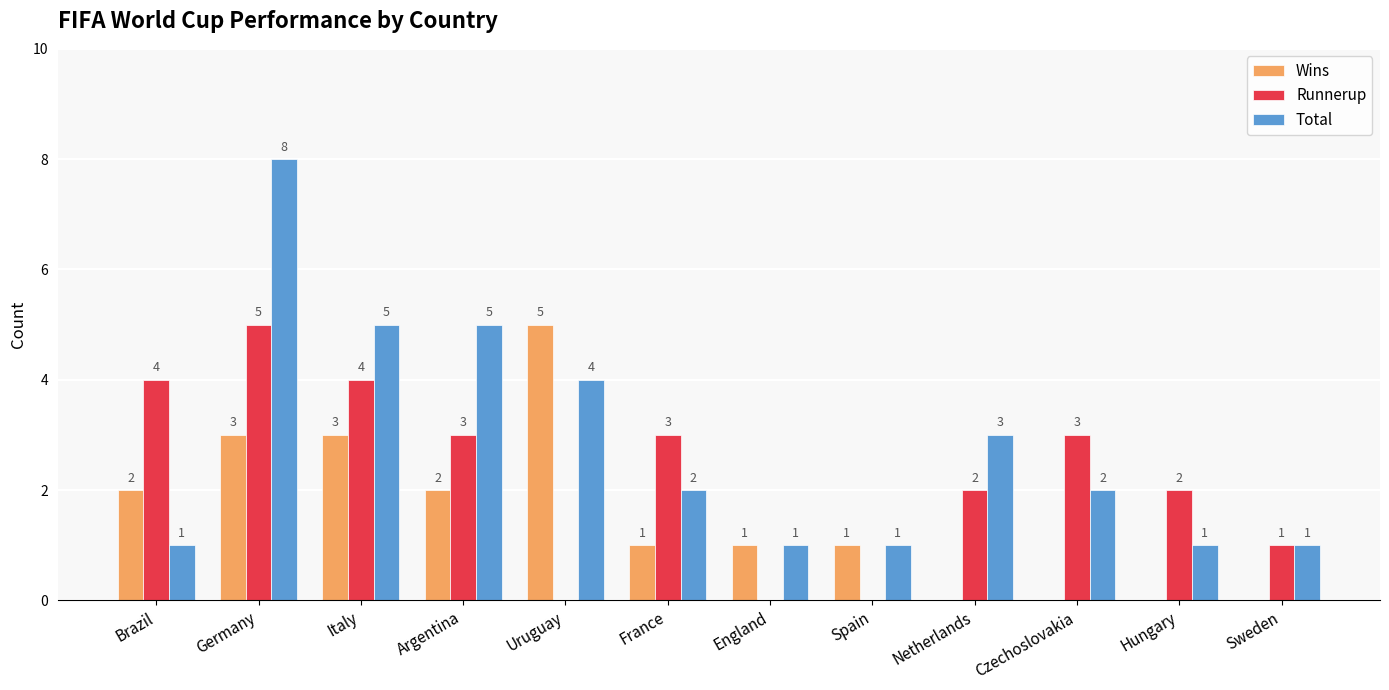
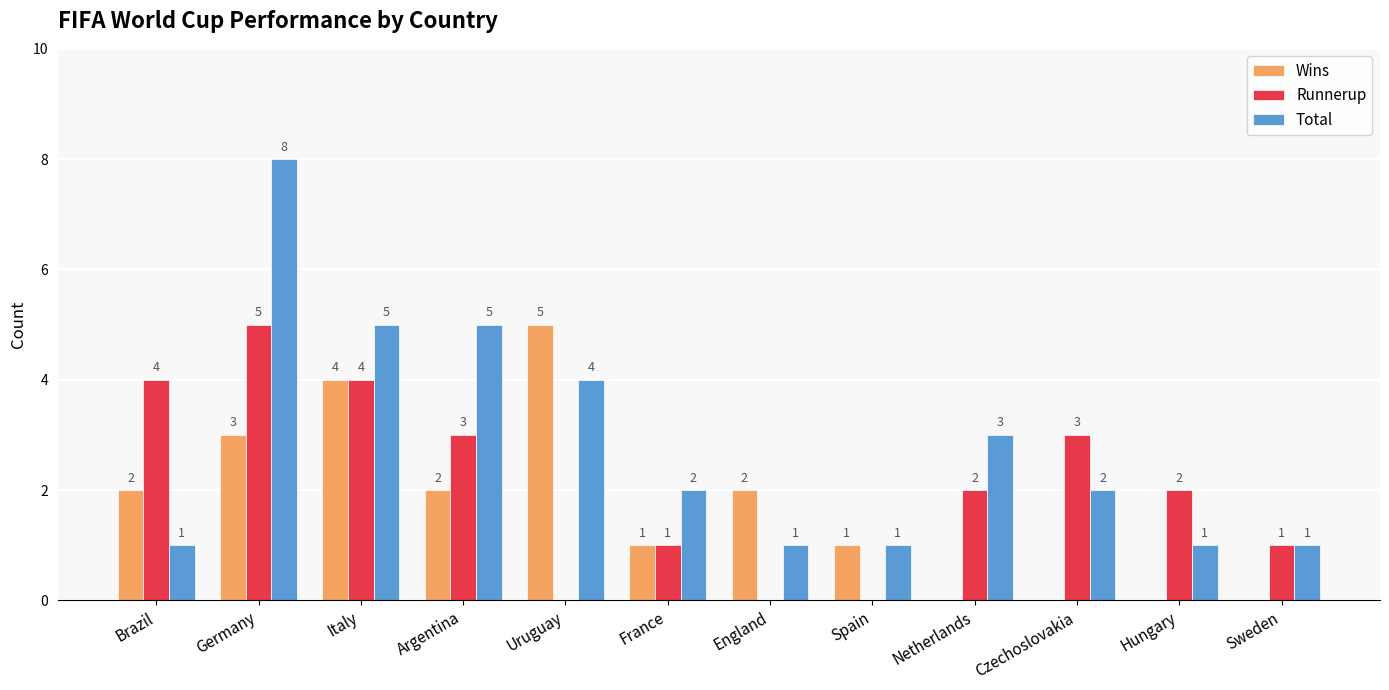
  {
    "Wins": {
      "Brazil": 2,
      "Germany": 3,
-     "Italy": 3,
+     "Italy": 4,
      "Argentina": 2,
      "Uruguay": 5,
      "France": 1,
-     "England": 1,
+     "England": 2,
      "Spain": 1
    },
    "Runnerup": {
      "Brazil": 4,
      "Germany": 5,
      "Italy": 4,
      "Argentina": 3,
-     "France": 3,
+     "France": 1,
      "Netherlands": 2,
      "Czechoslovakia": 3,
      "Hungary": 2,
      "Sweden": 1
    },
    "Total": {
      "Brazil": 1,
      "Germany": 8,
      "Italy": 5,
      "Argentina": 5,
      "Uruguay": 4,
      "France": 2,
      "England": 1,
      "Spain": 1,
      "Netherlands": 3,
      "Czechoslovakia": 2,
      "Hungary": 1,
      "Sweden": 1
    }
  }
